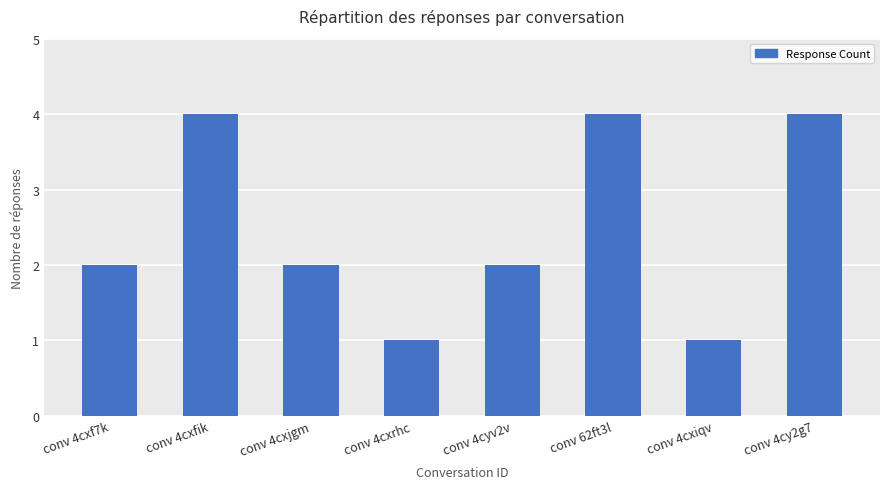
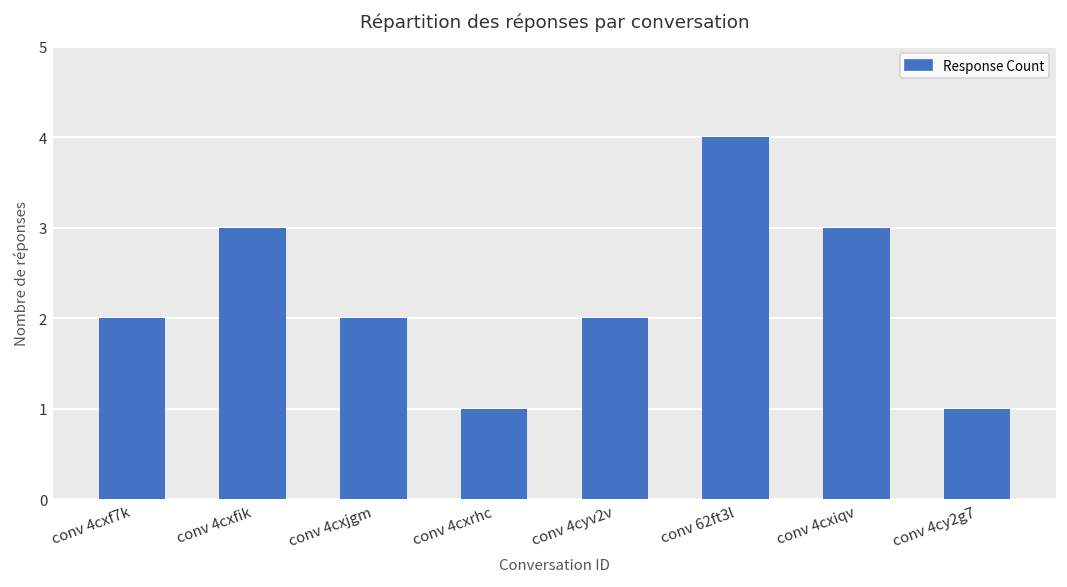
  {
    "conv 4cxf7k": 2,
-   "conv 4cxfik": 4,
+   "conv 4cxfik": 3,
    "conv 4cxjgm": 2,
    "conv 4cxrhc": 1,
    "conv 4cyv2v": 2,
    "conv 62ft3l": 4,
-   "conv 4cxiqv": 1,
-   "conv 4cy2g7": 4
+   "conv 4cxiqv": 3,
+   "conv 4cy2g7": 1
  }
